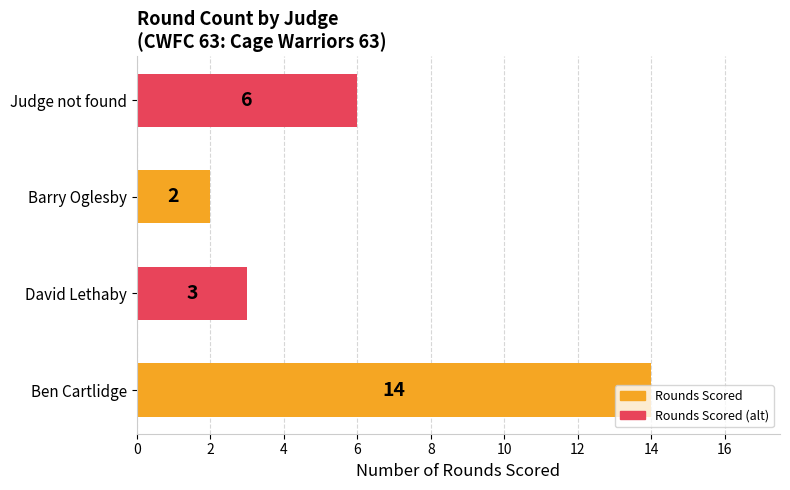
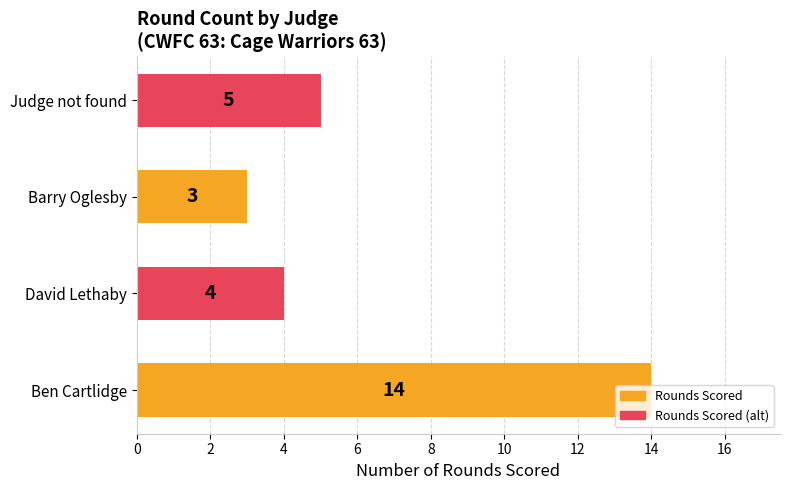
  {
-   "Judge not found": 6,
-   "Barry Oglesby": 2,
-   "David Lethaby": 3
+   "Judge not found": 5,
+   "Barry Oglesby": 3,
+   "David Lethaby": 4
  }
